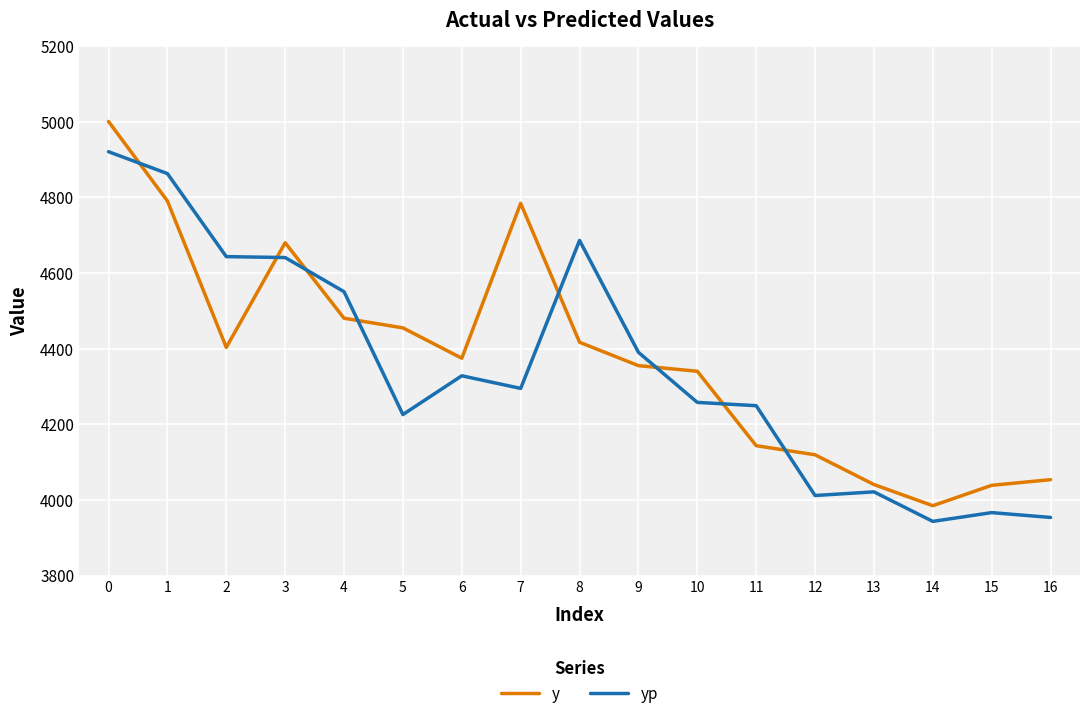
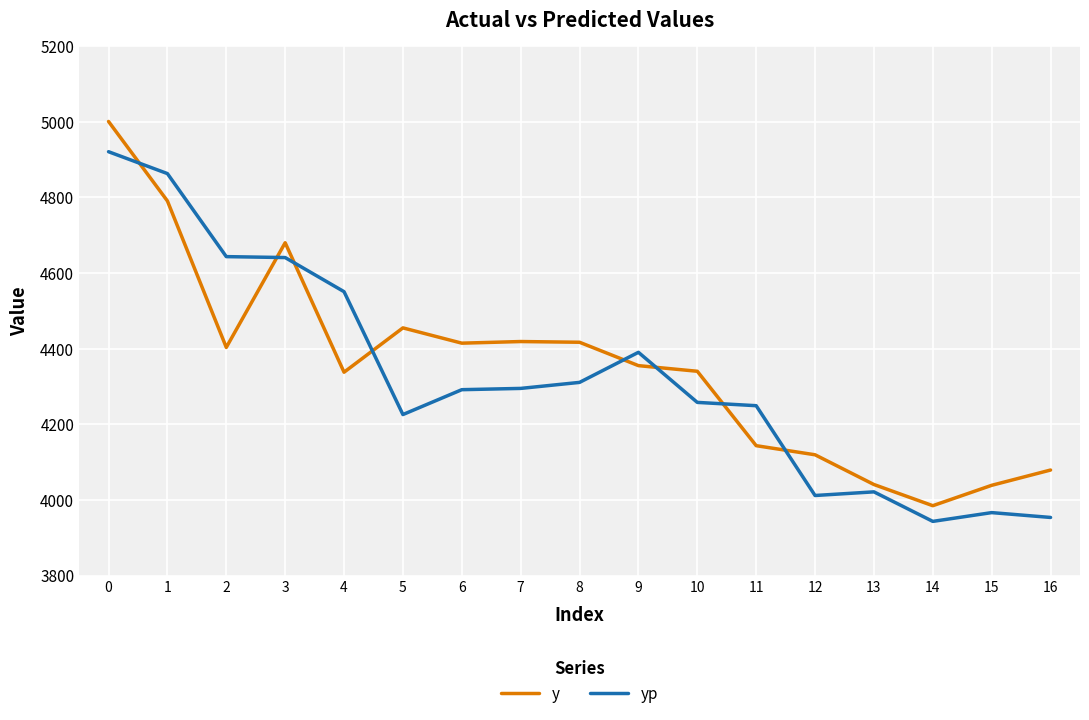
  {
    "y": {
      "0": 5000,
      "1": 4790,
      "2": 4400,
      "3": 4680,
-     "4": 4480,
+     "4": 4340,
      "5": 4450,
-     "6": 4370,
-     "7": 4780,
+     "6": 4410,
+     "7": 4420,
      "8": 4420,
      "9": 4360,
      "10": 4340,
      "11": 4140,
      "12": 4120,
      "13": 4040,
      "14": 3980,
      "15": 4040,
-     "16": 4050
+     "16": 4080
    },
    "yp": {
      "0": 4920,
      "1": 4860,
      "2": 4640,
      "3": 4640,
      "4": 4550,
      "5": 4230,
-     "6": 4330,
+     "6": 4290,
      "7": 4290,
-     "8": 4690,
+     "8": 4310,
      "9": 4390,
      "10": 4260,
      "11": 4250,
      "12": 4010,
      "13": 4020,
      "14": 3940,
      "15": 3970,
      "16": 3950
    }
  }
